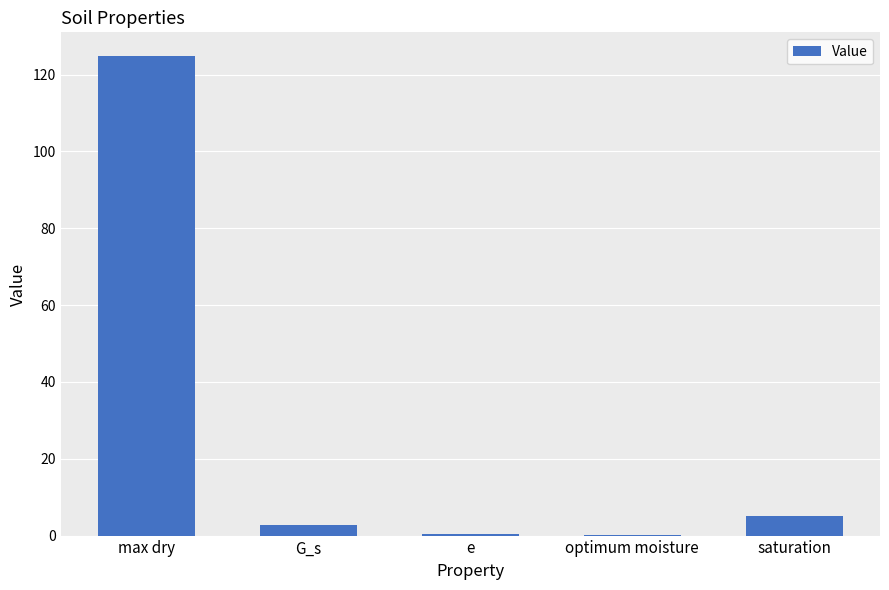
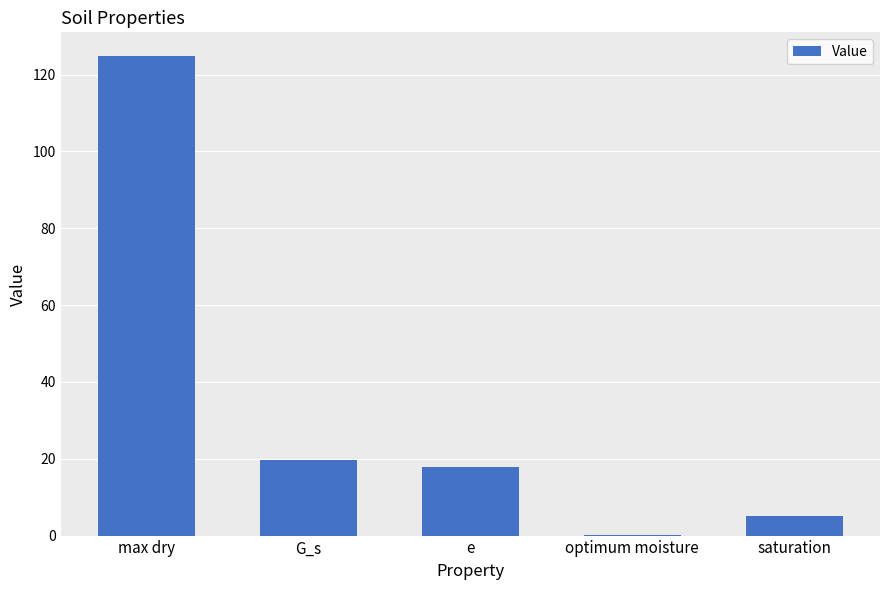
  {
    "max dry": 125,
-   "G_s": 3,
-   "e": 0,
+   "G_s": 20,
+   "e": 18,
    "saturation": 5
  }
